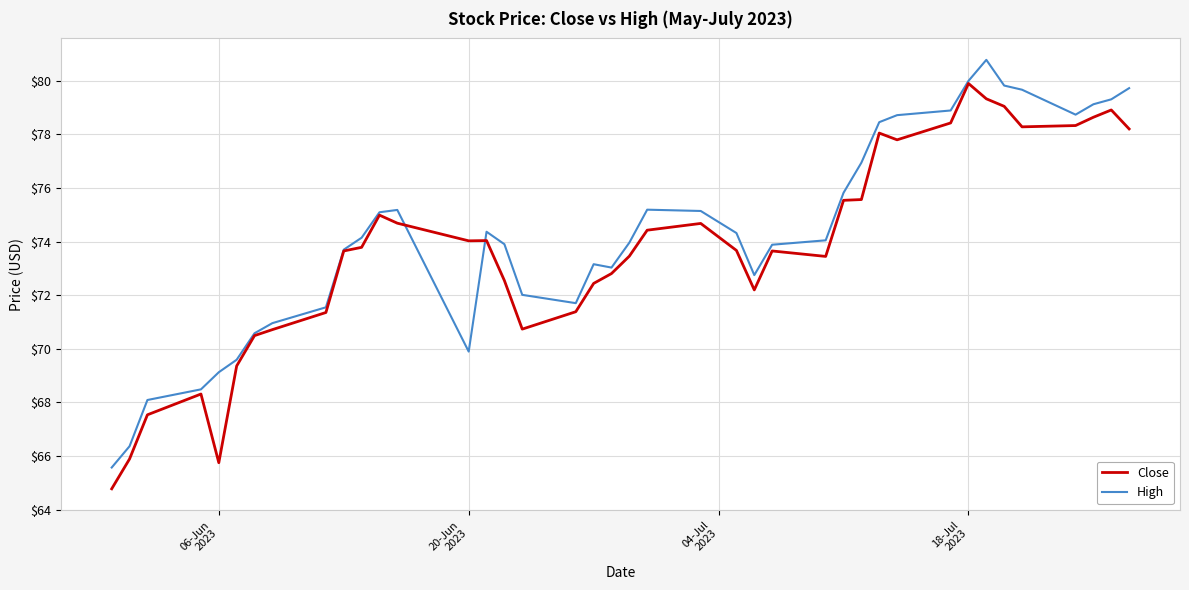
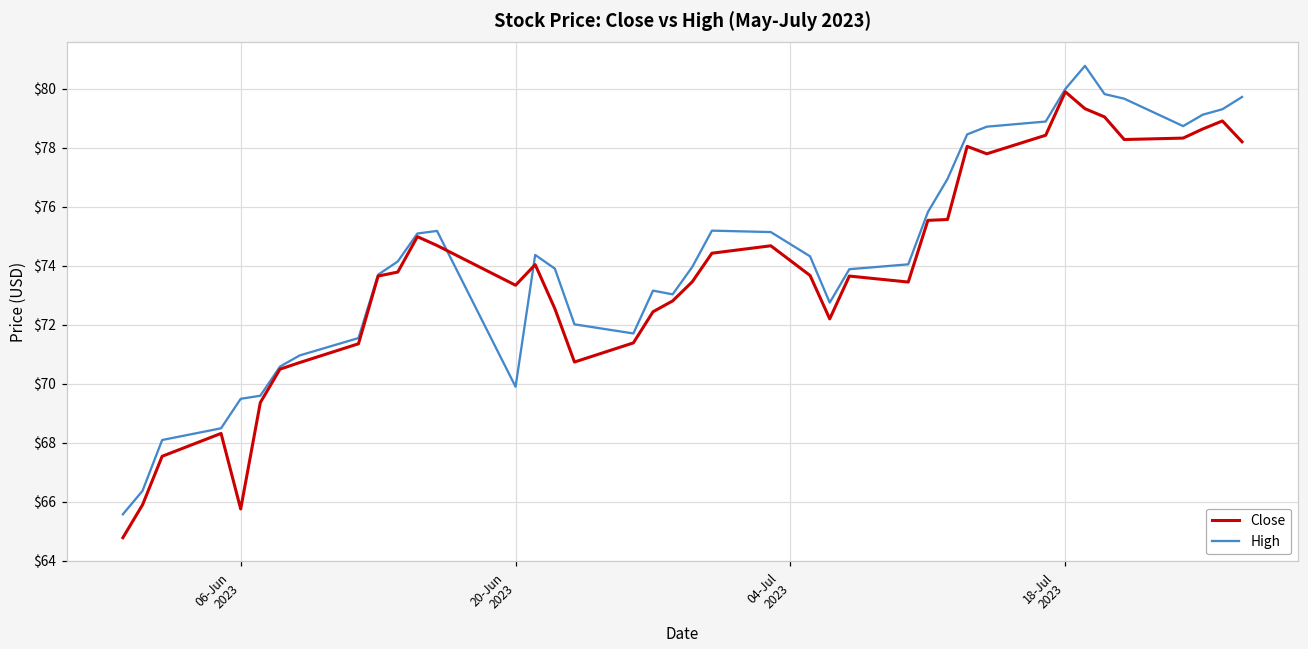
  {
    "Close": {
      "06-Jun 2023": "$65.7",
-     "20-Jun 2023": "$74.0",
+     "20-Jun 2023": "$73.3",
      "18-Jul 2023": "$79.9"
    },
    "High": {
-     "06-Jun 2023": "$69.1",
+     "06-Jun 2023": "$69.5",
      "20-Jun 2023": "$69.9",
      "18-Jul 2023": "$80.0"
    }
  }
